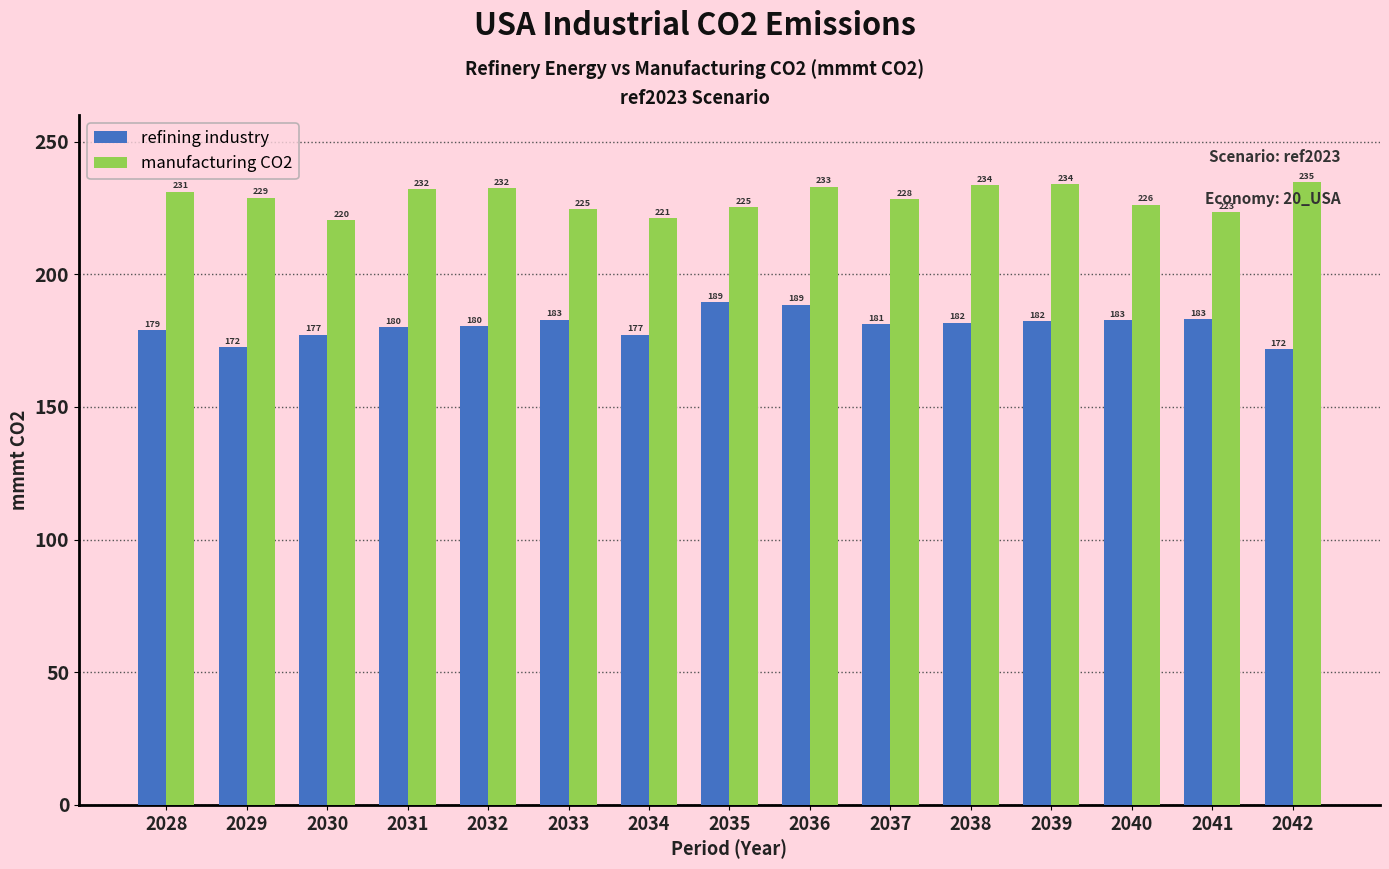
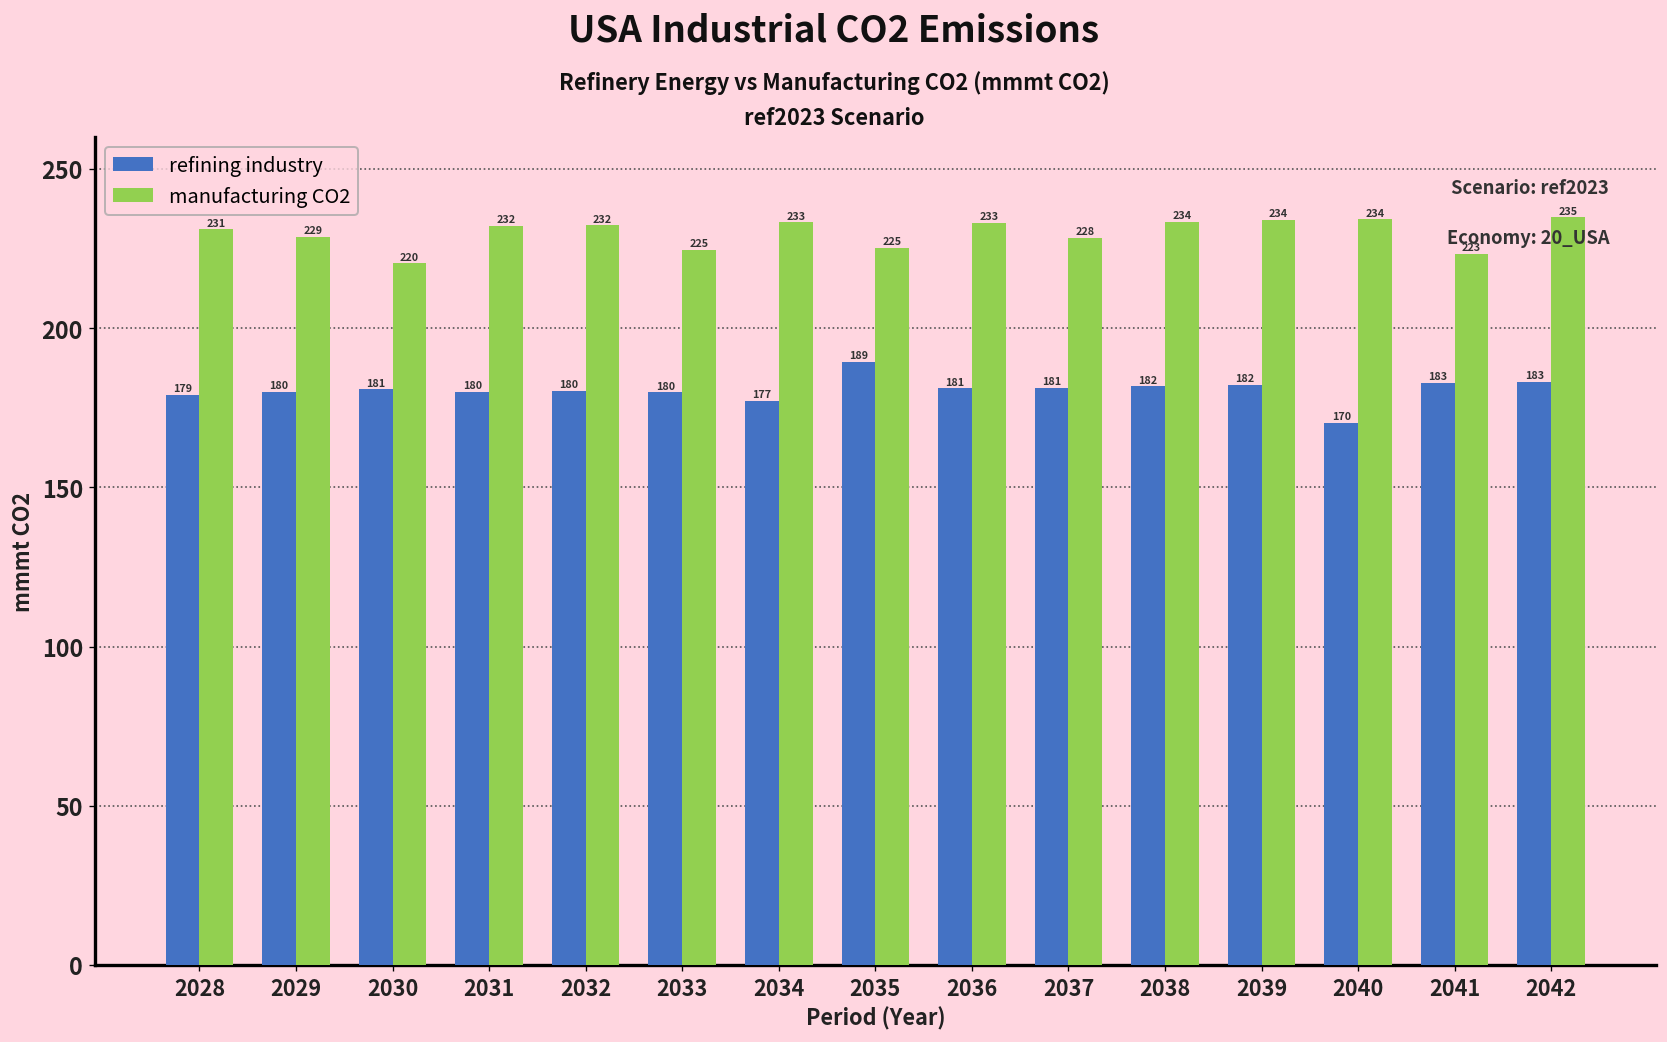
  {
    "refining industry": {
      "2028": 179,
-     "2029": 172,
-     "2030": 177,
+     "2029": 180,
+     "2030": 181,
      "2031": 180,
      "2032": 180,
-     "2033": 183,
+     "2033": 180,
      "2034": 177,
      "2035": 189,
-     "2036": 189,
+     "2036": 181,
      "2037": 181,
      "2038": 182,
      "2039": 182,
-     "2040": 183,
+     "2040": 170,
      "2041": 183,
-     "2042": 172
+     "2042": 183
    },
    "manufacturing CO2": {
      "2028": 231,
      "2029": 229,
      "2030": 220,
      "2031": 232,
      "2032": 232,
      "2033": 225,
-     "2034": 221,
+     "2034": 233,
      "2035": 225,
      "2036": 233,
      "2037": 228,
      "2038": 234,
      "2039": 234,
-     "2040": 226,
+     "2040": 234,
      "2042": 235
    }
  }
